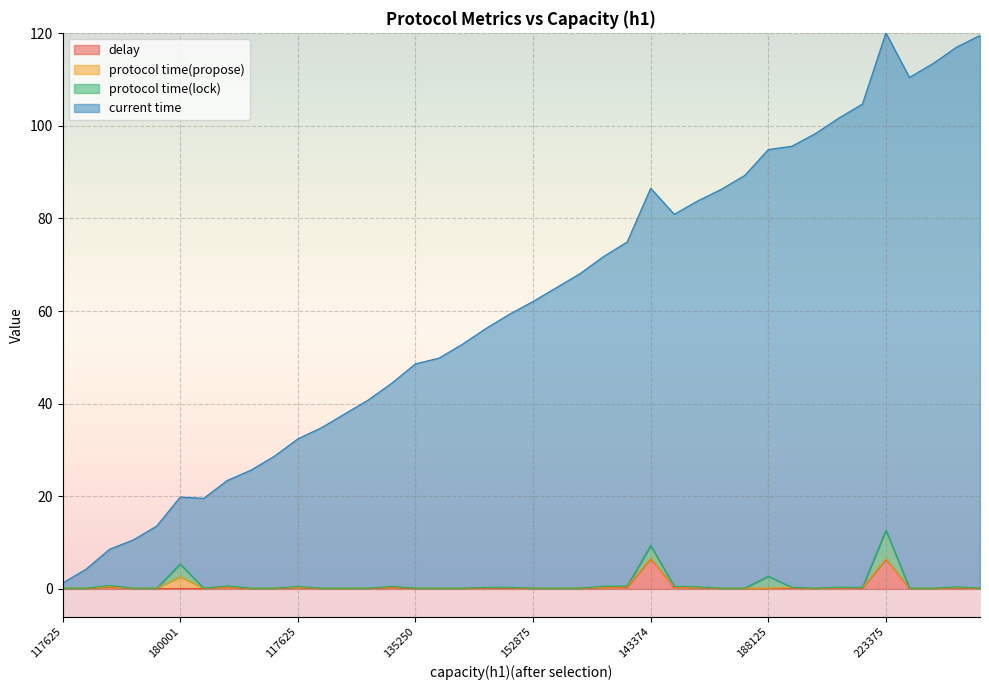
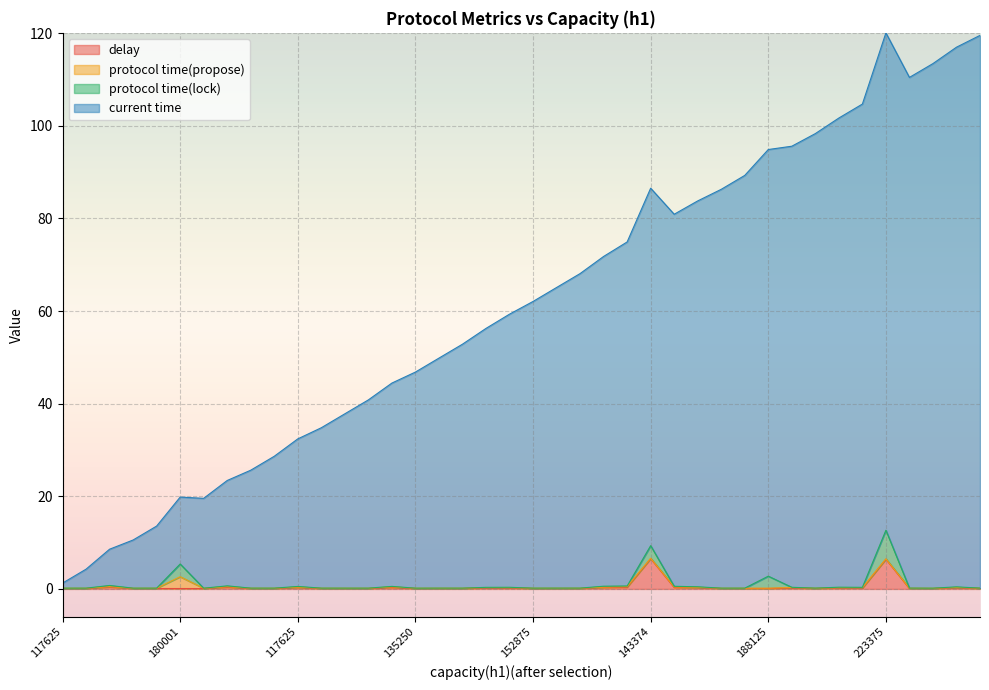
  {
    "delay": {
      "180001": 0
    },
    "protocol time(propose)": {
      "180001": 3
    },
    "protocol time(lock)": {
      "180001": 3,
      "143374": 3,
      "188125": 3,
      "223375": 6
    },
    "current time": {
      "180001": 14,
-     "135250": 48,
+     "135250": 47,
      "152875": 62,
      "143374": 77,
      "188125": 92,
      "223375": 107
    }
  }
